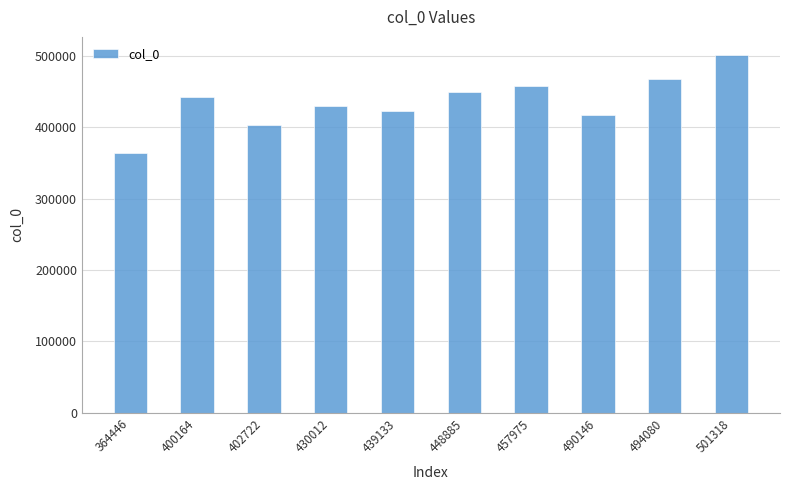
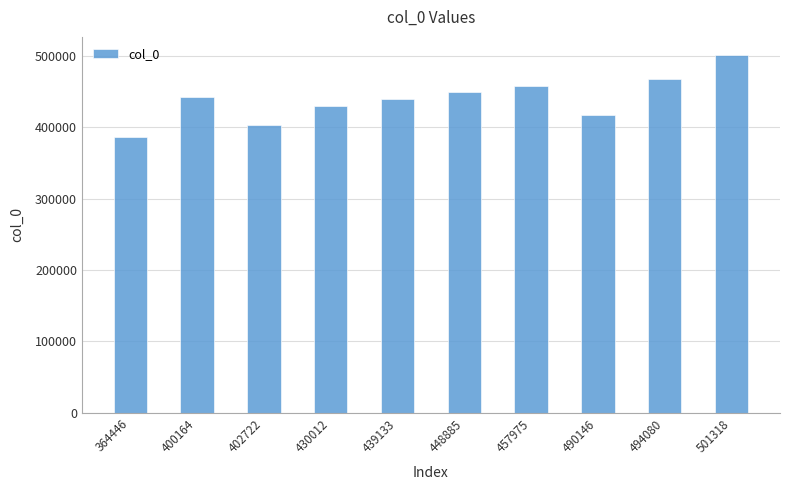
  {
-   "364446": 360000,
+   "364446": 390000,
    "400164": 440000,
    "402722": 400000,
    "430012": 430000,
-   "439133": 420000,
+   "439133": 440000,
    "448885": 450000,
    "457975": 460000,
    "490146": 420000,
    "494080": 470000,
    "501318": 500000
  }
